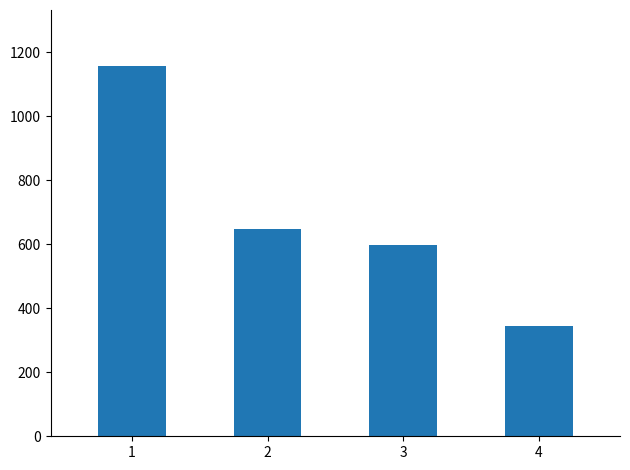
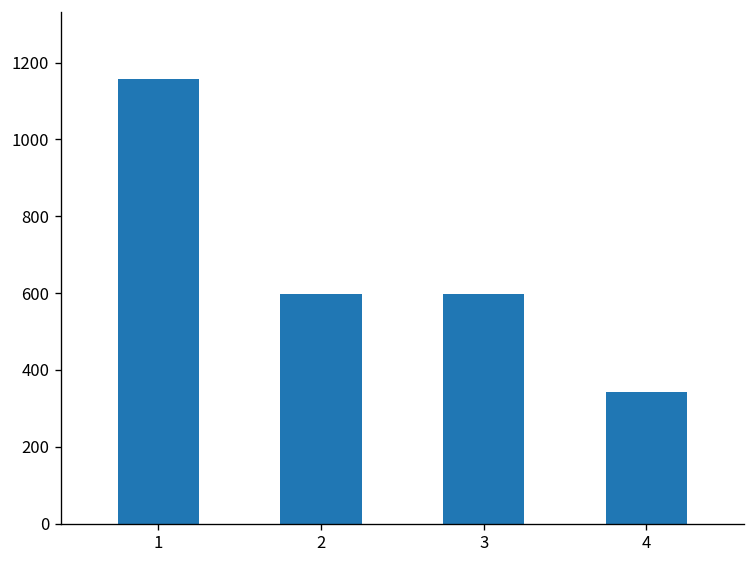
  {
    "1": 1160,
-   "2": 650,
+   "2": 600,
    "3": 600,
    "4": 340
  }
